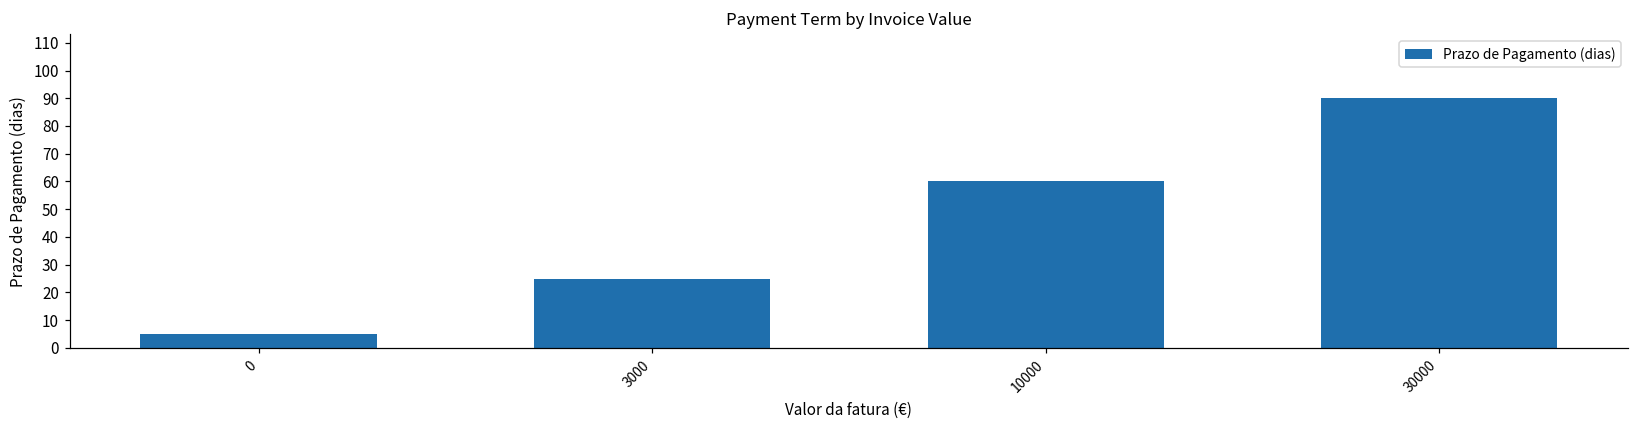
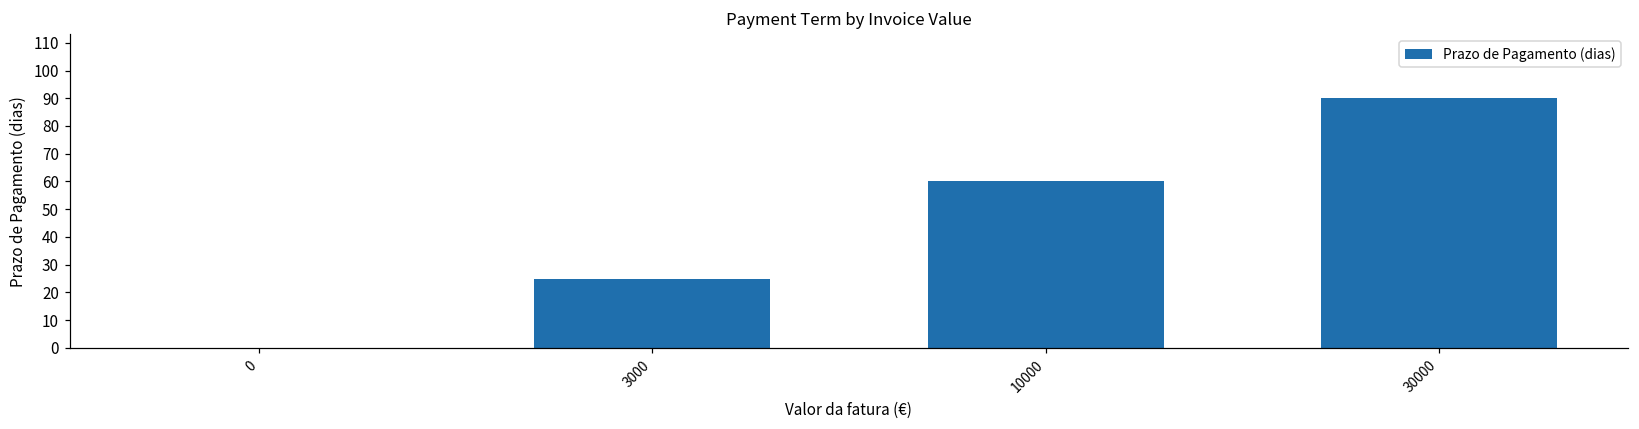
  {
-   "0": 5,
+   "0": 0,
    "3000": 25,
    "10000": 60,
    "30000": 90
  }
